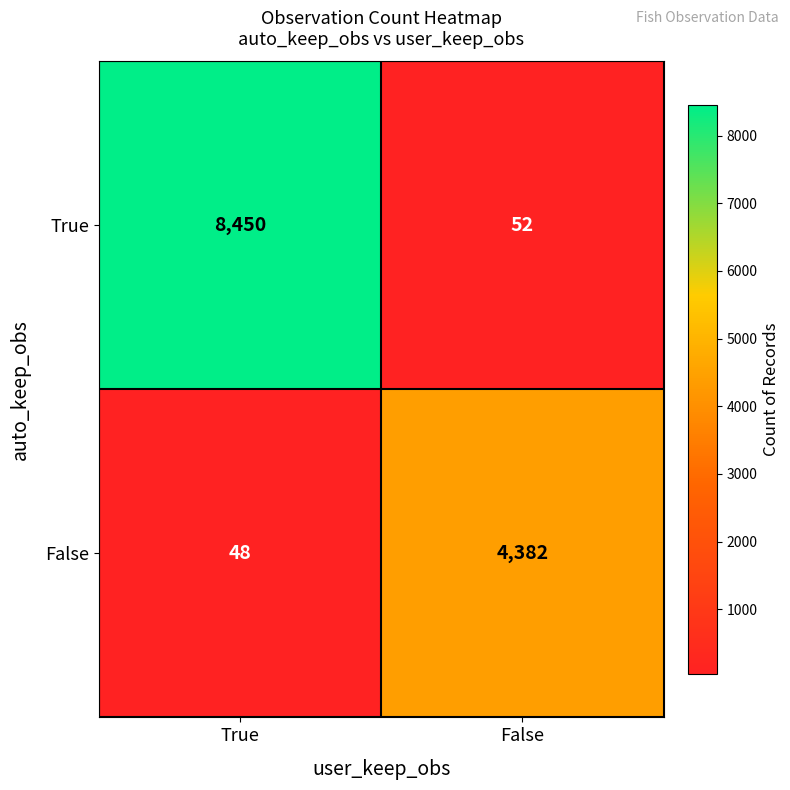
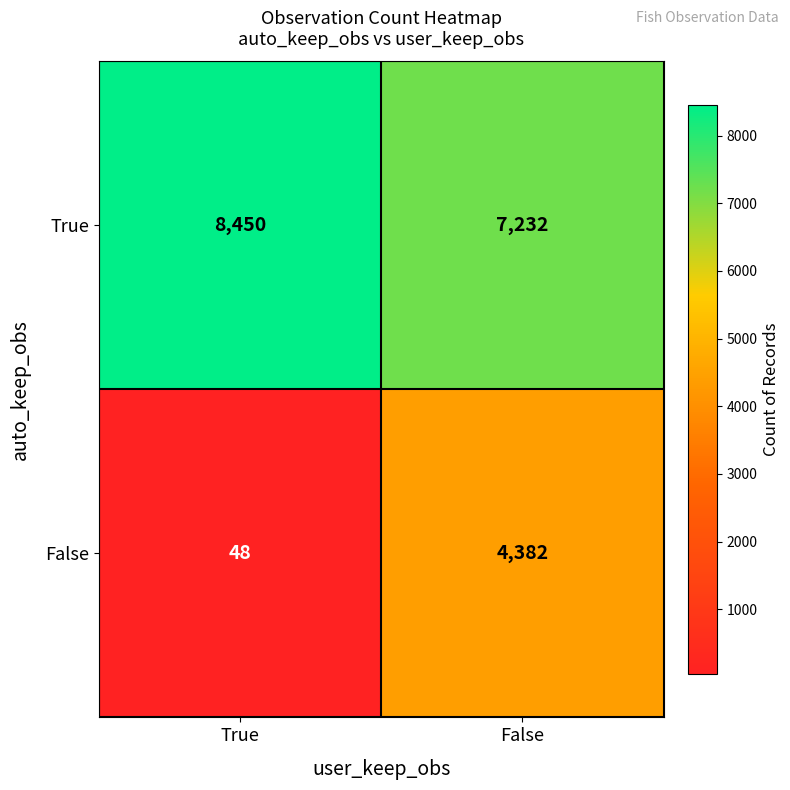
  {
    "True": {
      "True": "8,450",
-     "False": "52"
+     "False": "7,232"
    },
    "False": {
      "True": "48",
      "False": "4,382"
    }
  }
